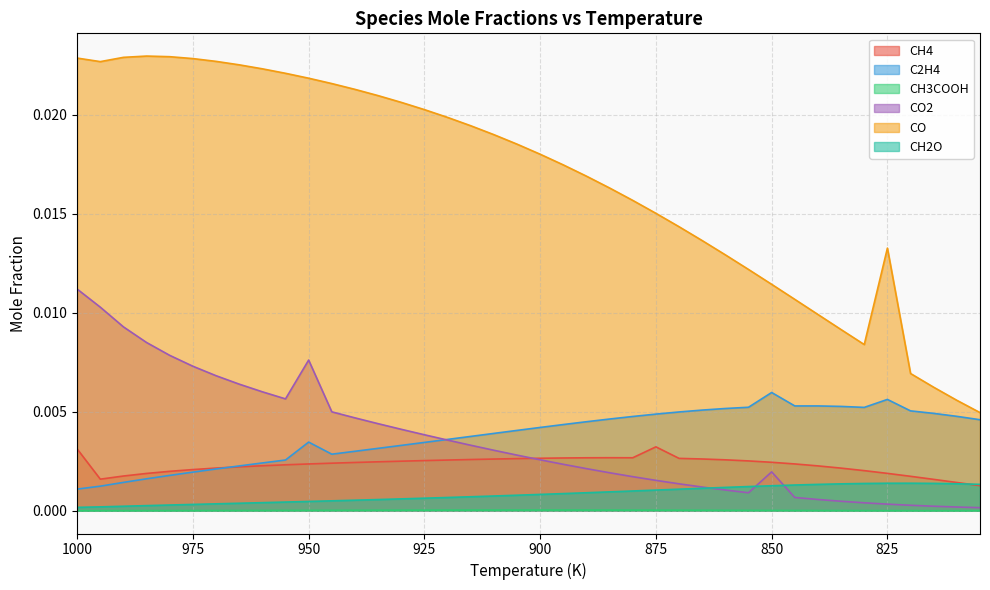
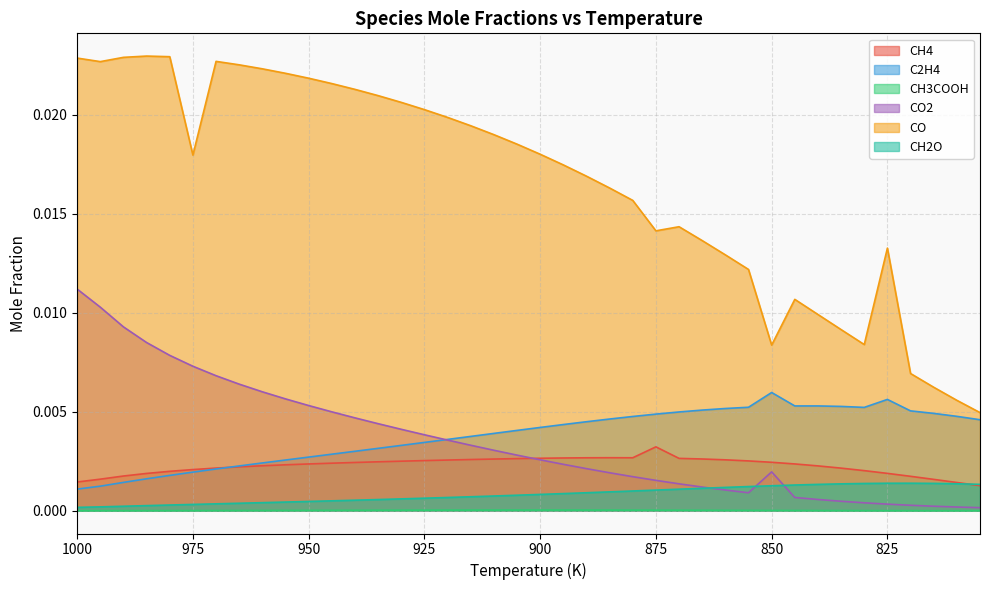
  {
    "CH4": {
-     "1000": 0.0031,
+     "1000": 0.0015,
      "950": 0.0024,
      "925": 0.0025,
      "875": 0.0032,
      "850": 0.0024,
      "825": 0.0019
    },
    "C2H4": {
      "1000": 0.0011,
-     "950": 0.0035,
+     "950": 0.0027,
      "925": 0.0035,
      "900": 0.0042,
      "875": 0.0049,
      "850": 0.0060,
      "825": 0.0056
    },
    "CO2": {
      "1000": 0.0112,
      "975": 0.0073,
-     "950": 0.0076,
+     "950": 0.0053,
      "925": 0.0038,
      "875": 0.0015,
      "850": 0.0020,
      "825": 0.0003
    },
    "CO": {
      "1000": 0.0229,
-     "975": 0.0228,
+     "975": 0.0180,
      "950": 0.0218,
      "925": 0.0203,
      "900": 0.0180,
-     "875": 0.0150,
-     "850": 0.0114,
+     "875": 0.0141,
+     "850": 0.0084,
      "825": 0.0133
    }
  }
